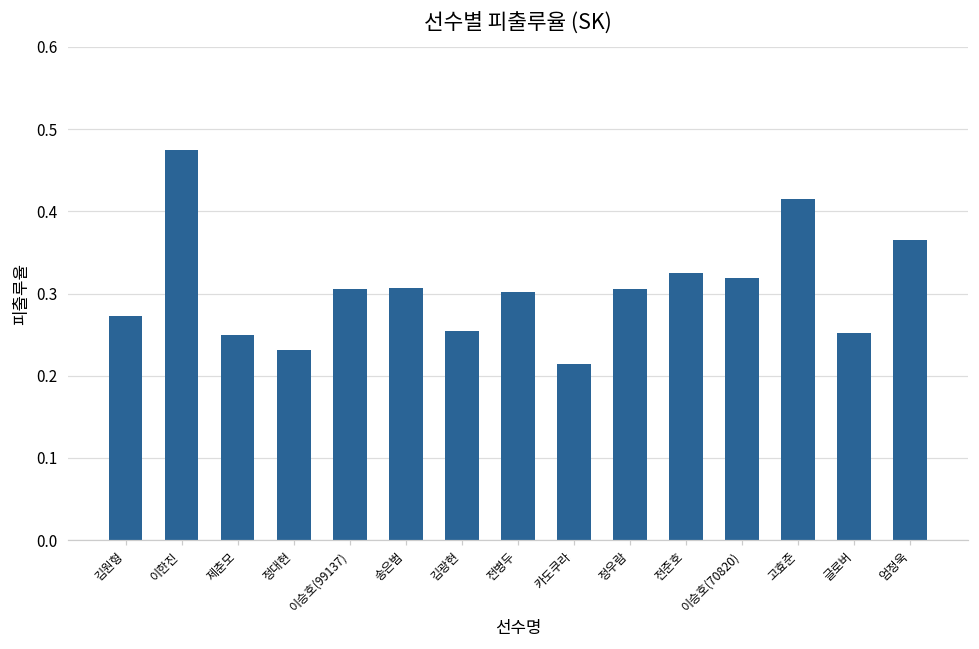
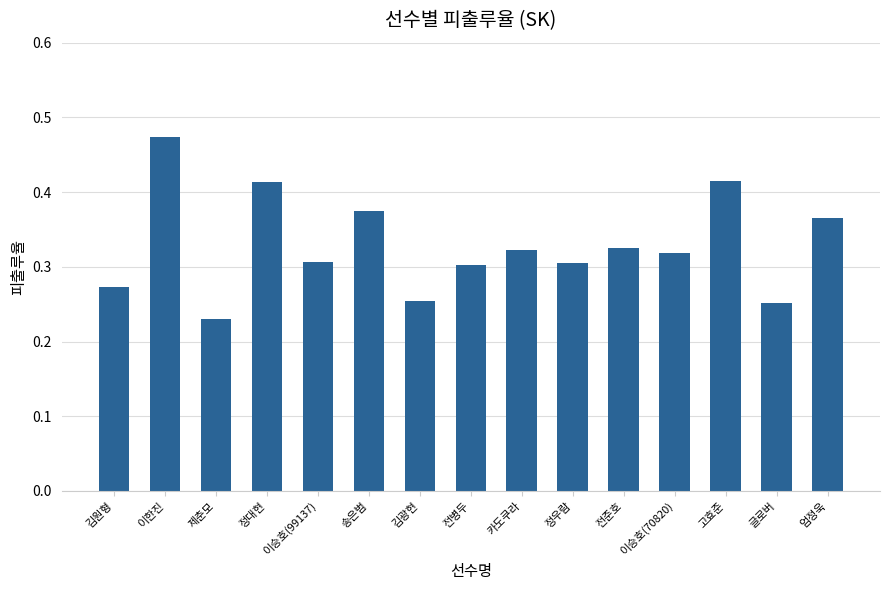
  {
    "김원형": 0.27,
    "이한진": 0.47,
-   "제춘모": 0.25,
-   "정대현": 0.23,
+   "제춘모": 0.23,
+   "정대현": 0.41,
    "이승호(99137)": 0.31,
-   "송은범": 0.31,
+   "송은범": 0.38,
    "김광현": 0.25,
    "전병두": 0.30,
-   "카도쿠라": 0.21,
+   "카도쿠라": 0.32,
    "정우람": 0.31,
    "전준호": 0.33,
    "이승호(70820)": 0.32,
    "고효준": 0.42,
    "글로버": 0.25,
    "엄정욱": 0.37
  }
